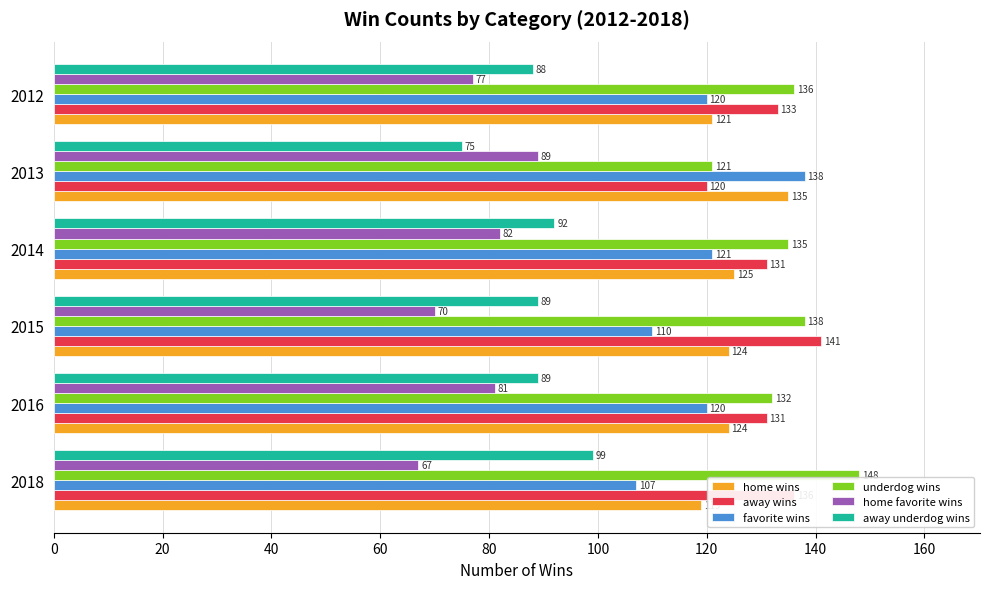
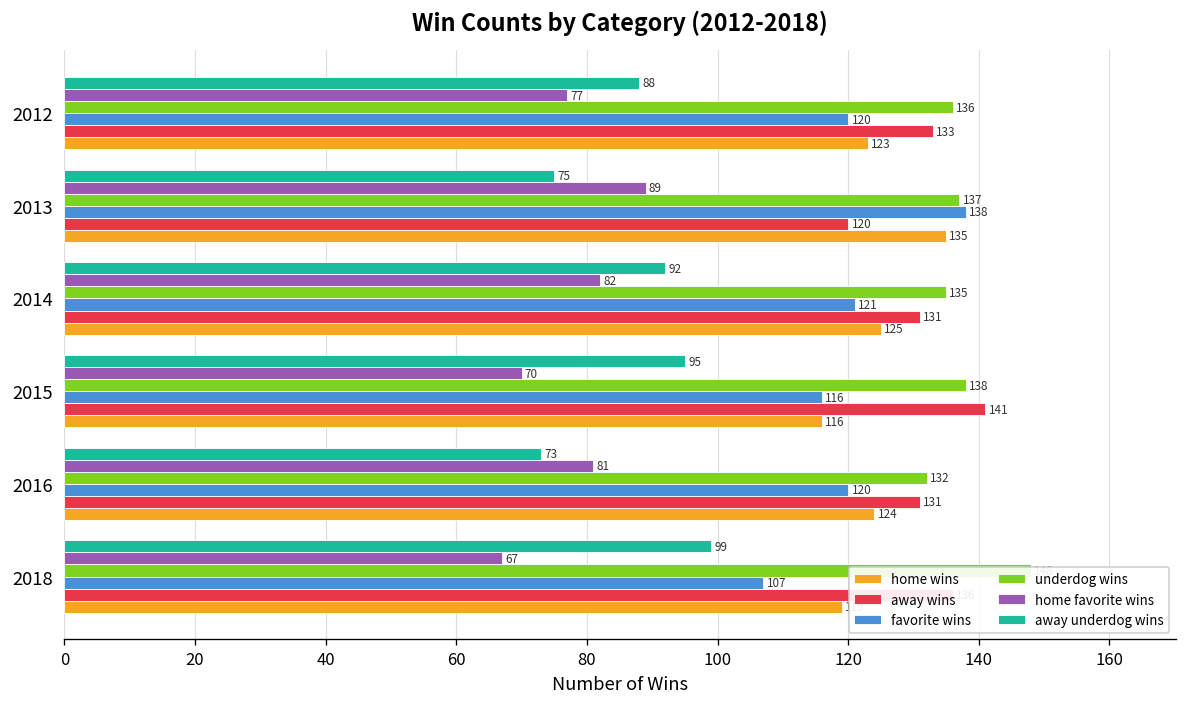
  {
    "home wins": {
-     "2012": 121,
+     "2012": 123,
      "2013": 135,
      "2014": 125,
-     "2015": 124,
+     "2015": 116,
      "2016": 124
    },
    "away wins": {
      "2012": 133,
      "2013": 120,
      "2014": 131,
      "2015": 141,
      "2016": 131
    },
    "favorite wins": {
      "2012": 120,
      "2013": 138,
      "2014": 121,
-     "2015": 110,
+     "2015": 116,
      "2016": 120,
      "2018": 107
    },
    "underdog wins": {
      "2012": 136,
-     "2013": 121,
+     "2013": 137,
      "2014": 135,
      "2015": 138,
      "2016": 132
    },
    "home favorite wins": {
      "2012": 77,
      "2013": 89,
      "2014": 82,
      "2015": 70,
      "2016": 81,
      "2018": 67
    },
    "away underdog wins": {
      "2012": 88,
      "2013": 75,
      "2014": 92,
-     "2015": 89,
-     "2016": 89,
+     "2015": 95,
+     "2016": 73,
      "2018": 99
    }
  }
